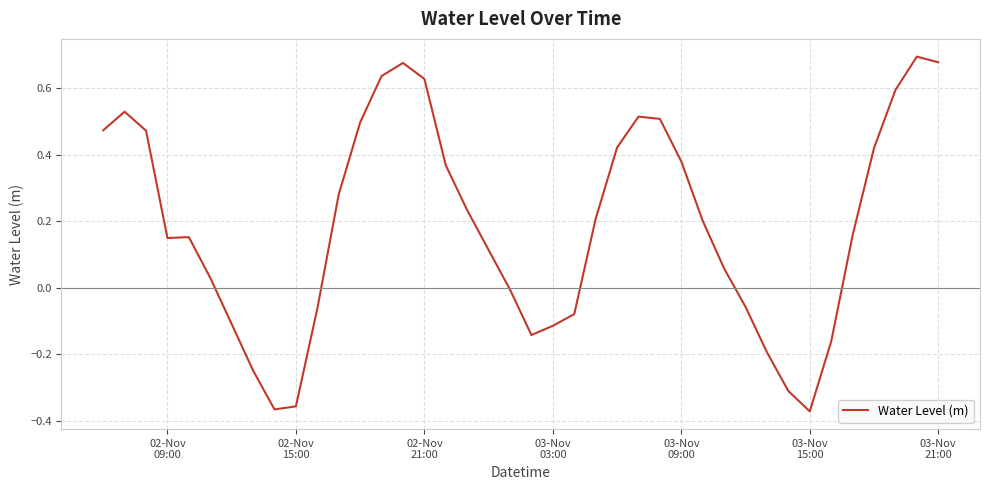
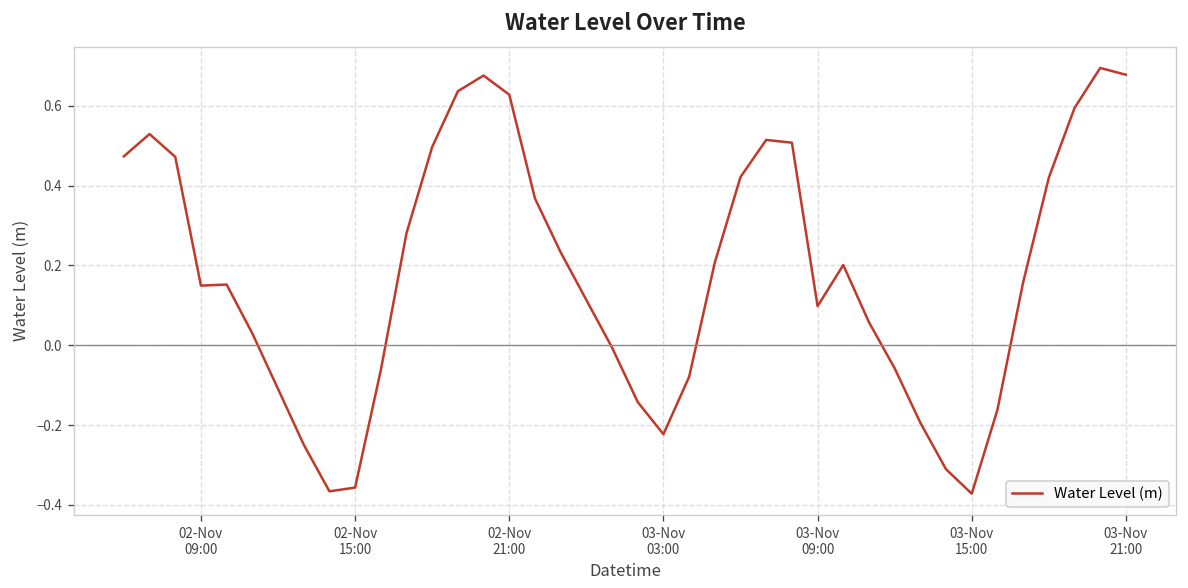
  {
    "02-Nov 09:00": 0.15,
    "02-Nov 15:00": -0.36,
    "02-Nov 21:00": 0.63,
-   "03-Nov 03:00": -0.11,
-   "03-Nov 09:00": 0.38,
+   "03-Nov 03:00": -0.22,
+   "03-Nov 09:00": 0.10,
    "03-Nov 15:00": -0.37,
    "03-Nov 21:00": 0.68
  }
